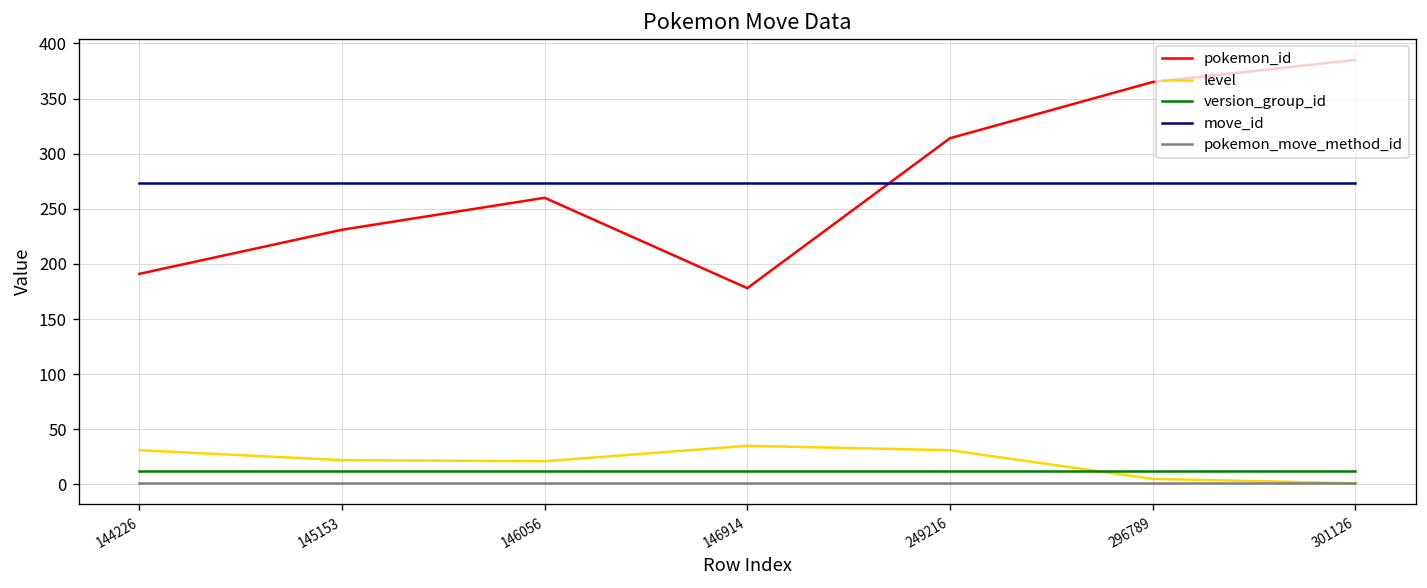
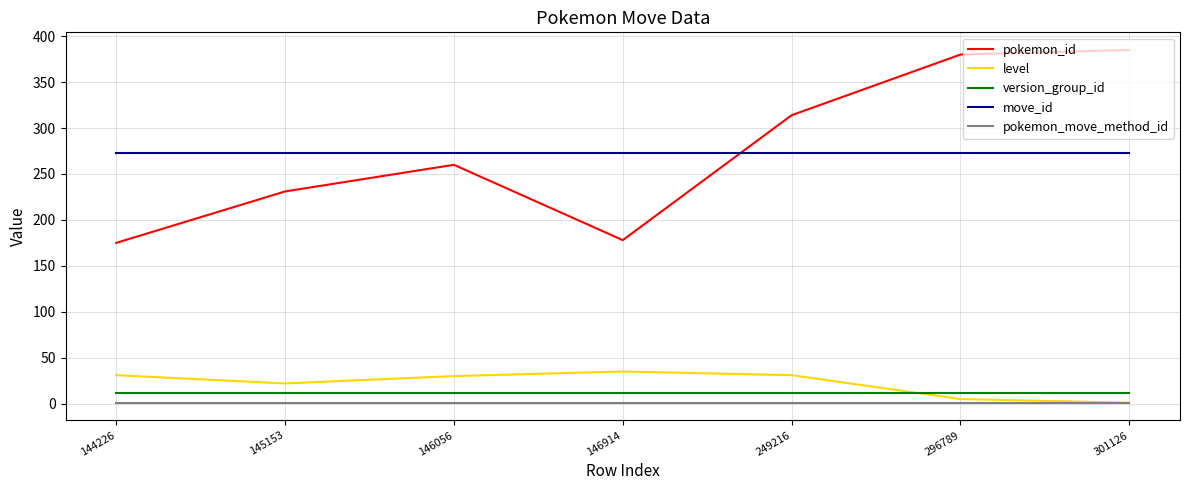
  {
    "pokemon_id": {
-     "144226": 190,
+     "144226": 180,
      "145153": 230,
      "146056": 260,
      "146914": 180,
      "249216": 310,
-     "296789": 370
+     "296789": 380
    },
    "level": {
      "144226": 30,
      "145153": 20,
-     "146056": 20,
+     "146056": 30,
      "146914": 40,
      "249216": 30,
      "296789": 10
    },
    "version_group_id": {
      "144226": 10,
      "145153": 10,
      "146056": 10,
      "146914": 10,
      "249216": 10,
      "296789": 10,
      "301126": 10
    },
    "move_id": {
      "144226": 270,
      "145153": 270,
      "146056": 270,
      "146914": 270,
      "249216": 270,
      "296789": 270,
      "301126": 270
    },
    "pokemon_move_method_id": {
      "144226": 0,
      "145153": 0,
      "146056": 0,
      "146914": 0,
      "249216": 0,
      "296789": 0
    }
  }
